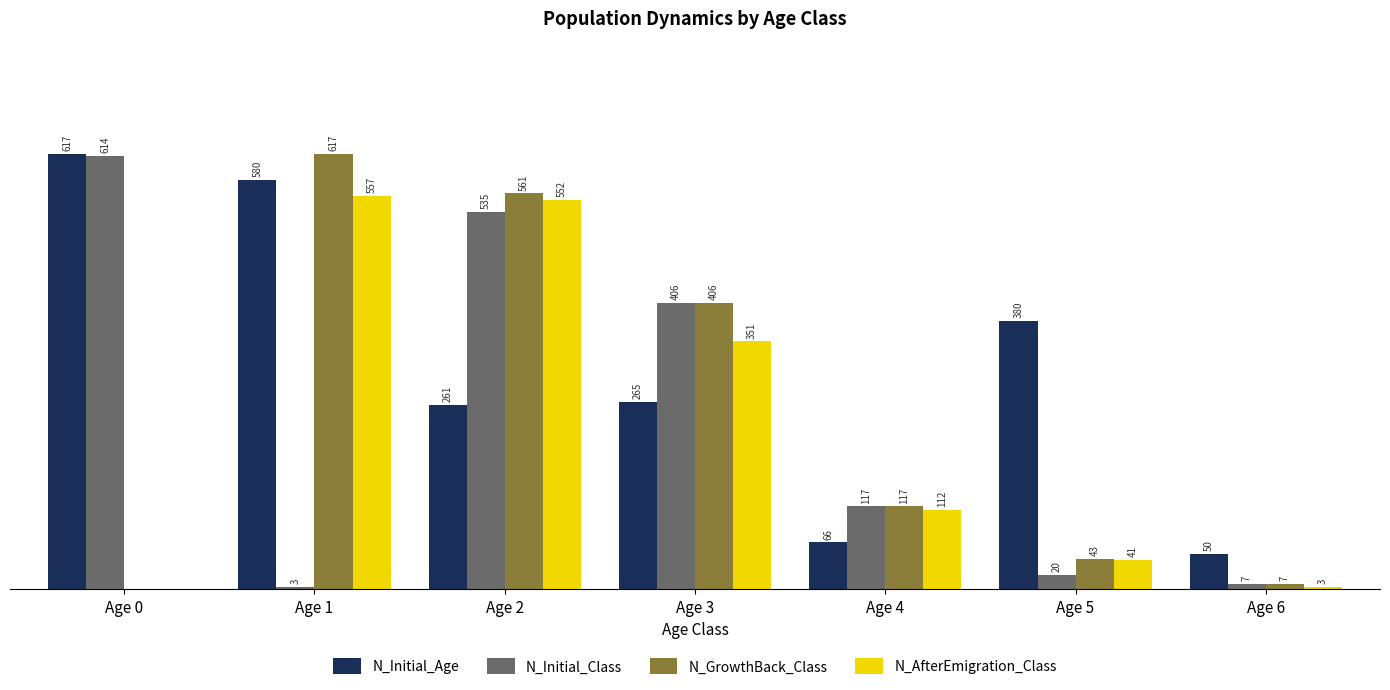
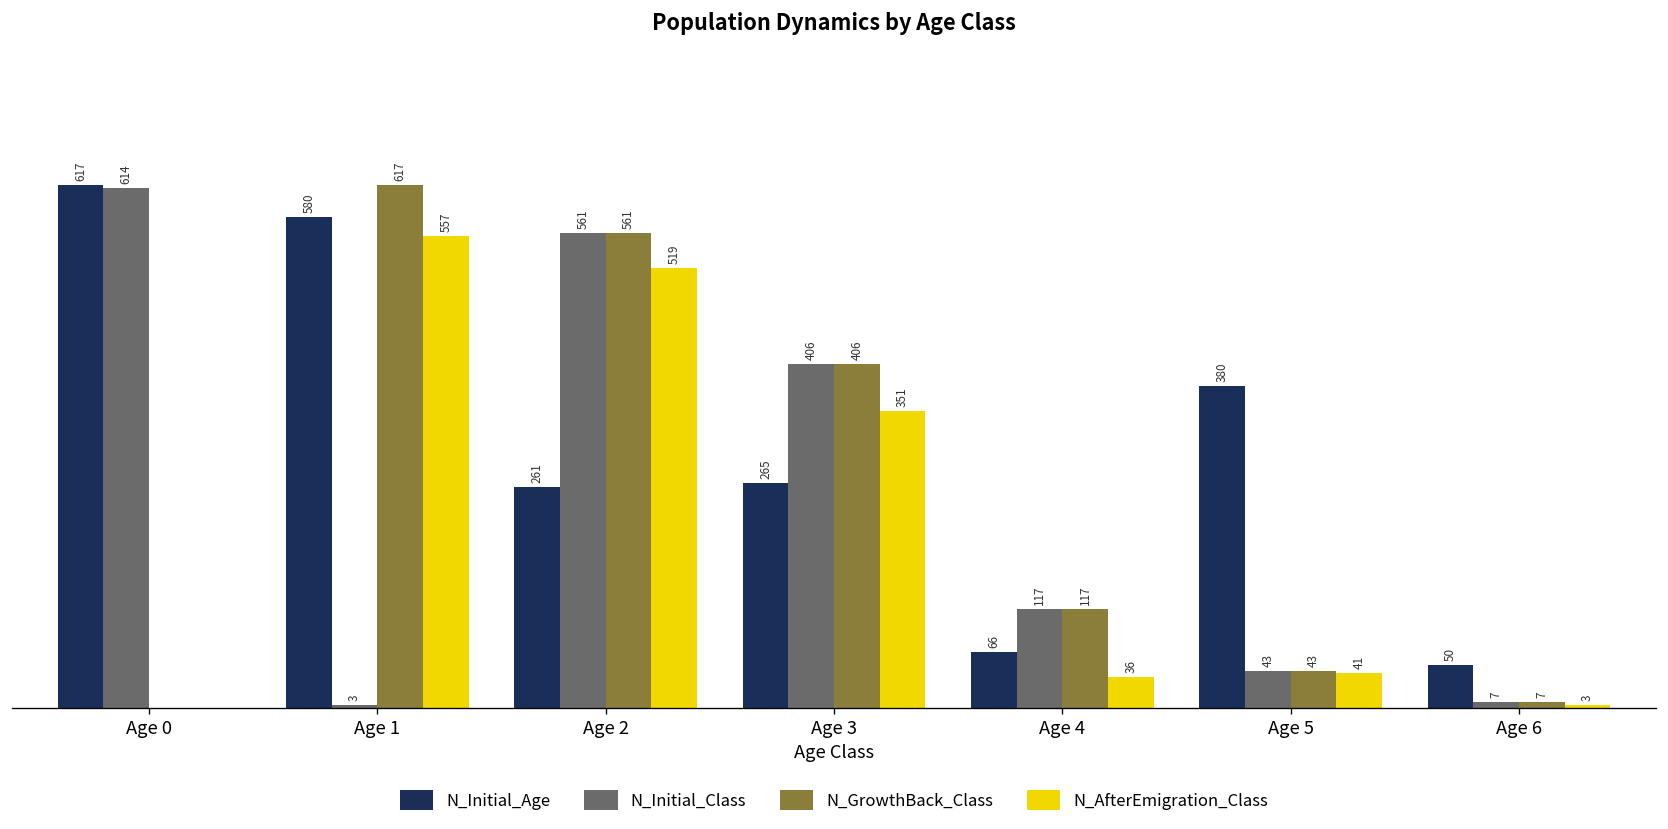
  {
    "N_Initial_Age": {
      "Age 0": 617,
      "Age 1": 580,
      "Age 2": 261,
      "Age 3": 265,
      "Age 4": 66,
      "Age 5": 380,
      "Age 6": 50
    },
    "N_Initial_Class": {
      "Age 0": 614,
      "Age 1": 3,
-     "Age 2": 535,
+     "Age 2": 561,
      "Age 3": 406,
      "Age 4": 117,
-     "Age 5": 20,
+     "Age 5": 43,
      "Age 6": 7
    },
    "N_GrowthBack_Class": {
      "Age 1": 617,
      "Age 2": 561,
      "Age 3": 406,
      "Age 4": 117,
      "Age 5": 43,
      "Age 6": 7
    },
    "N_AfterEmigration_Class": {
      "Age 1": 557,
-     "Age 2": 552,
+     "Age 2": 519,
      "Age 3": 351,
-     "Age 4": 112,
+     "Age 4": 36,
      "Age 5": 41,
      "Age 6": 3
    }
  }
